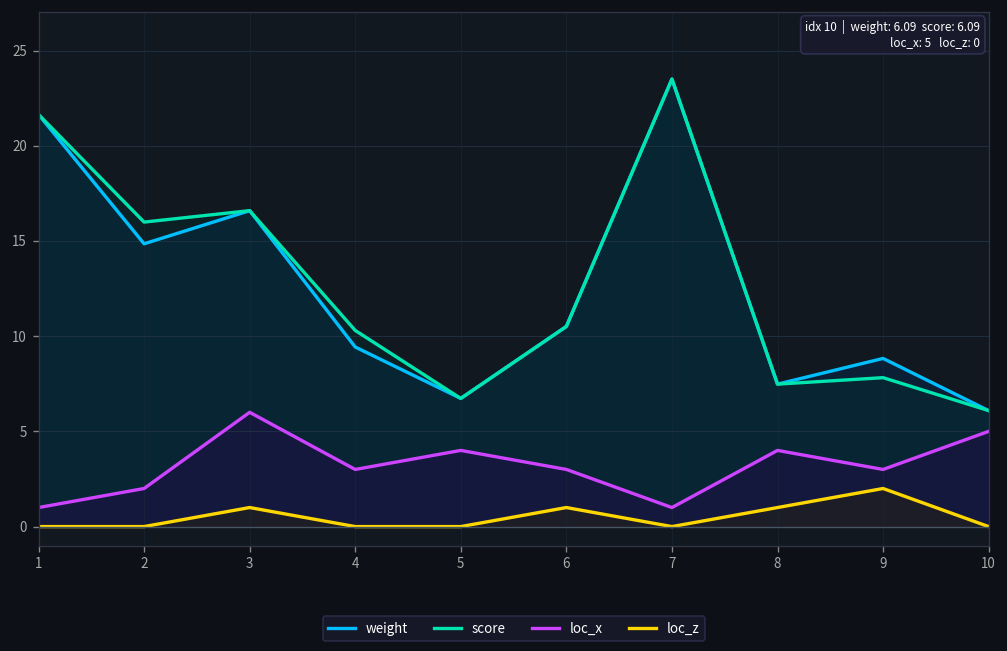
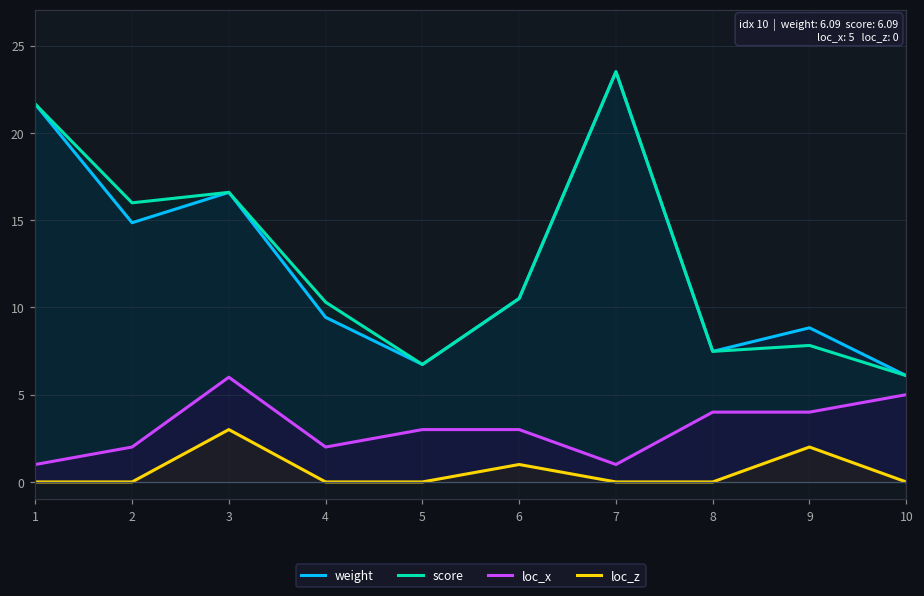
  {
    "weight": {
      "2": 15,
      "4": 9.4,
      "9": 8.8
    },
    "score": {
      "2": 16,
      "4": 10.3,
      "9": 7.8
    },
    "loc_x": {
      "1": 1,
      "2": 2,
      "3": 6,
-     "4": 3,
-     "5": 4,
+     "4": 2,
+     "5": 3,
      "6": 3,
      "7": 1,
      "8": 4,
-     "9": 3,
+     "9": 4,
      "10": 5
    },
    "loc_z": {
      "1": 0,
      "2": 0,
-     "3": 1,
+     "3": 3,
      "4": 0,
      "5": 0,
      "6": 1,
      "7": 0,
-     "8": 1,
+     "8": 0,
      "9": 2,
      "10": 0
    }
  }
